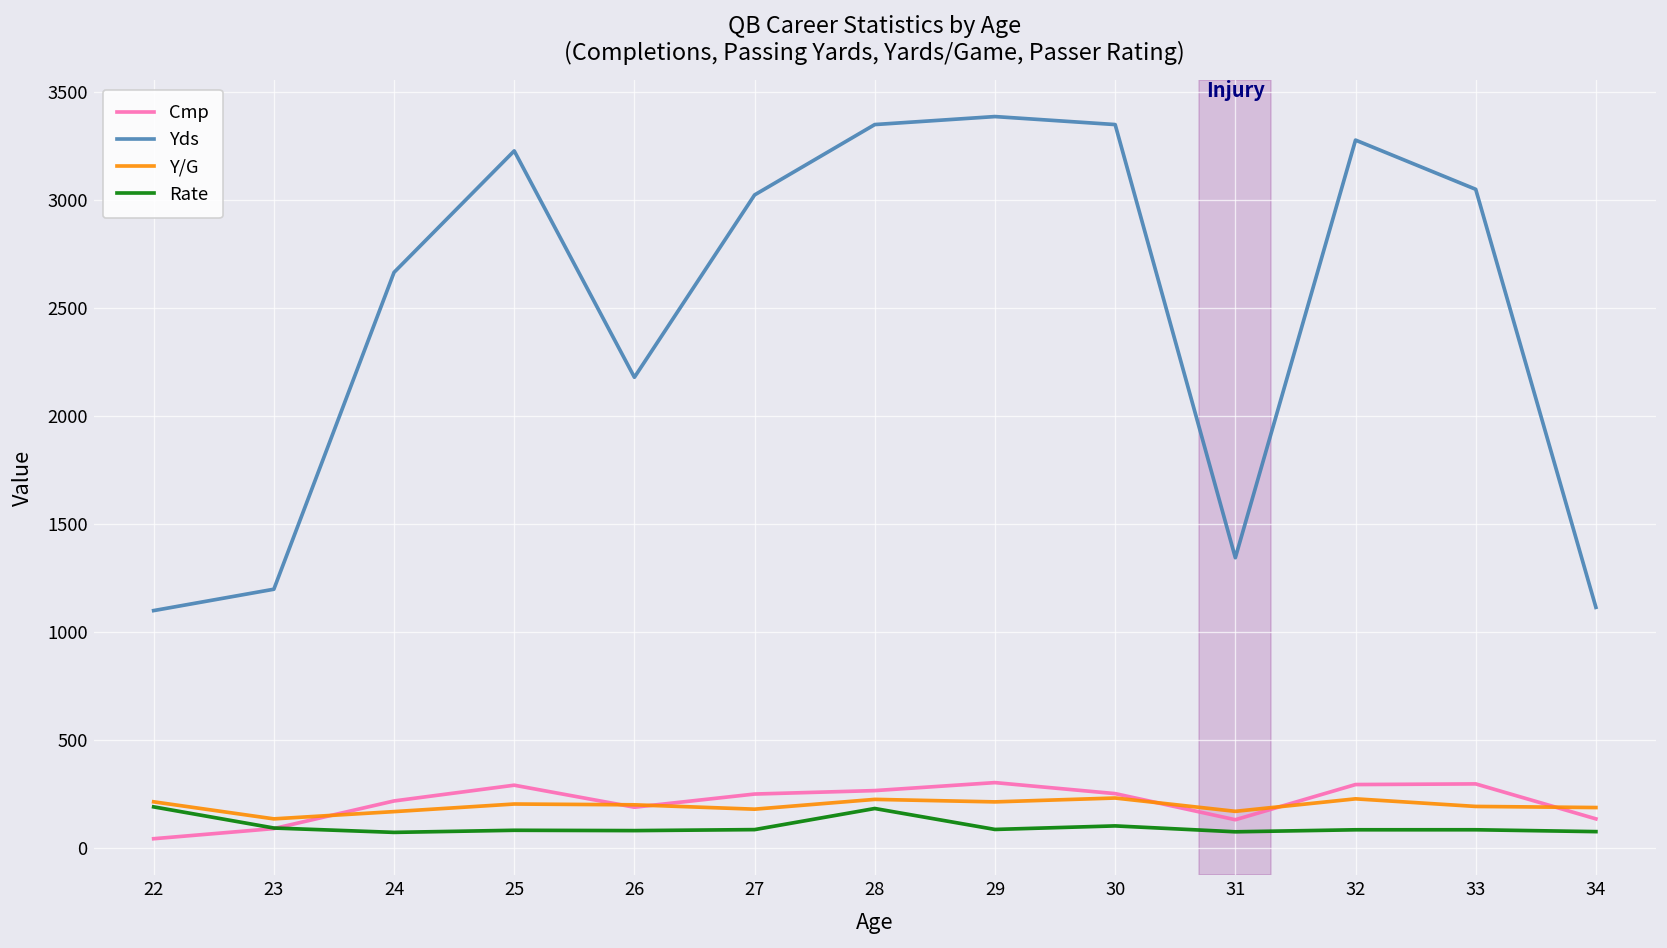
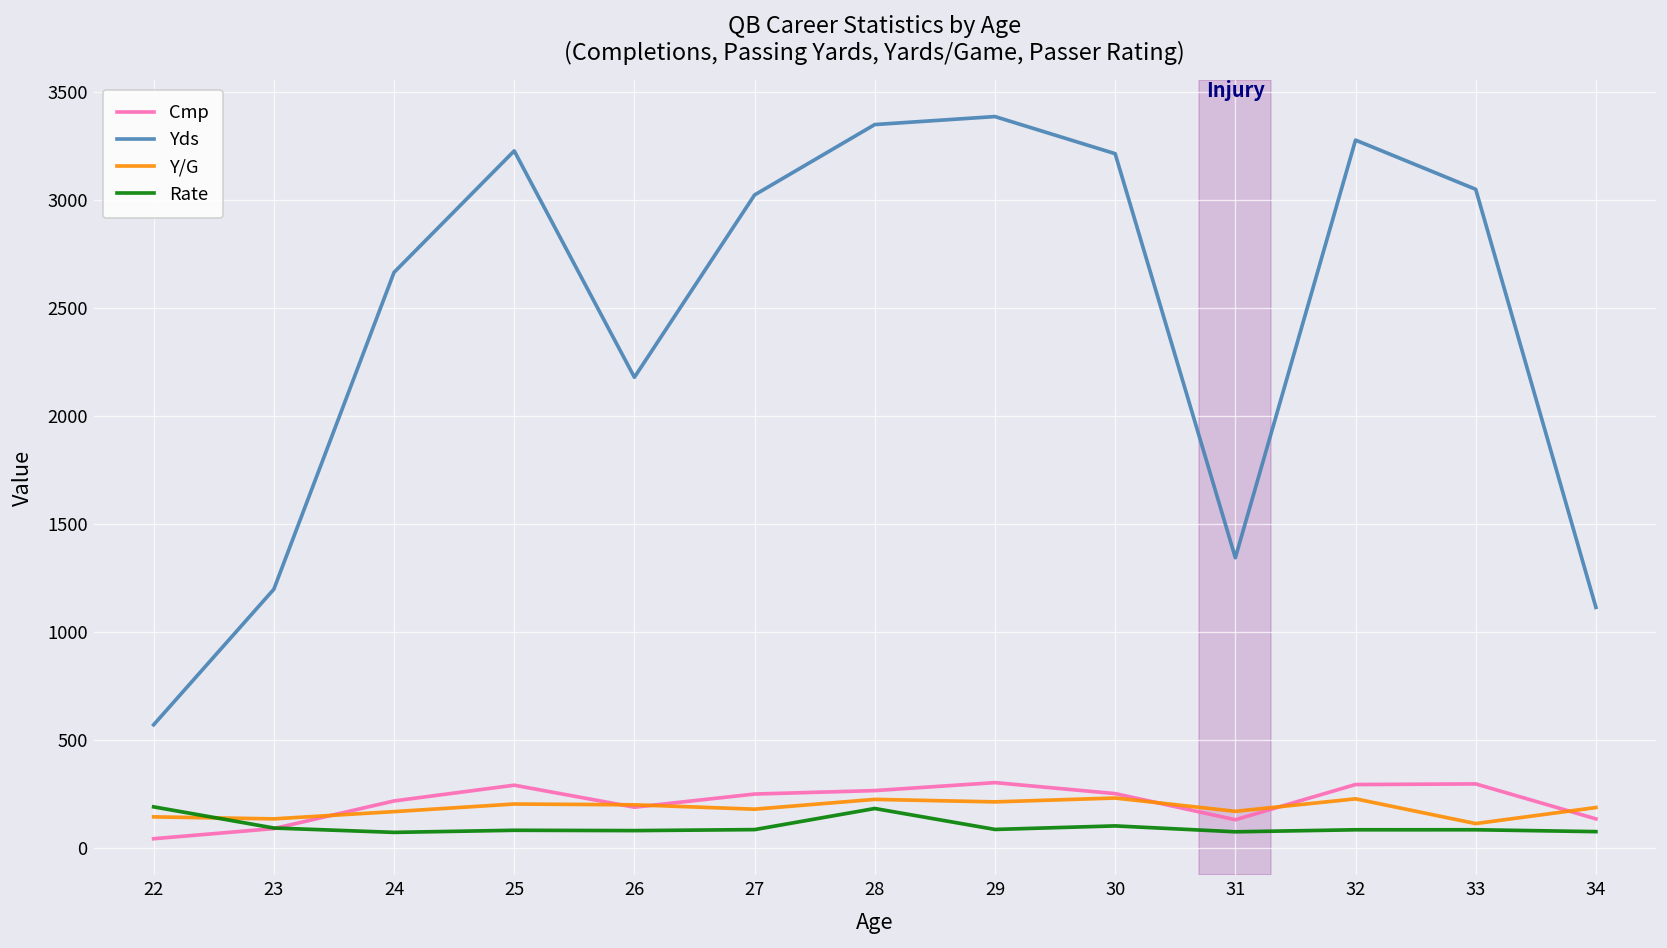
  {
    "Cmp": {
      "22": 40,
      "24": 220,
      "25": 290,
      "27": 250,
      "28": 260,
      "29": 300,
      "30": 250,
      "31": 130,
      "32": 290,
      "33": 300,
      "34": 130
    },
    "Yds": {
-     "22": 1100,
+     "22": 570,
      "23": 1200,
      "24": 2670,
      "25": 3230,
      "26": 2180,
      "27": 3020,
      "28": 3350,
      "29": 3390,
-     "30": 3350,
+     "30": 3220,
      "31": 1340,
      "32": 3280,
      "33": 3050,
      "34": 1110
    },
    "Y/G": {
-     "22": 210,
+     "22": 140,
      "23": 130,
      "24": 170,
      "25": 200,
      "27": 180,
      "28": 220,
      "29": 210,
      "30": 230,
      "31": 170,
      "32": 230,
-     "33": 190,
+     "33": 110,
      "34": 190
    },
    "Rate": {
      "22": 190,
      "24": 70,
      "25": 80,
      "26": 80,
      "27": 80,
      "28": 180,
      "29": 80,
      "30": 100,
      "31": 70,
      "32": 80,
      "33": 80,
      "34": 70
    }
  }
